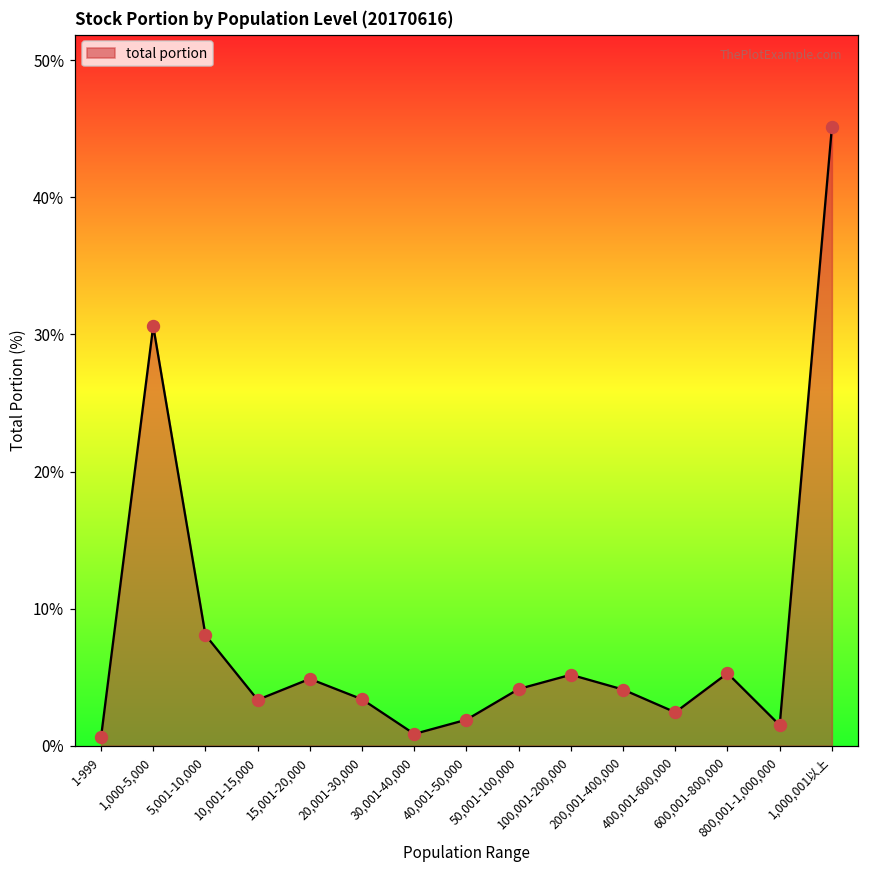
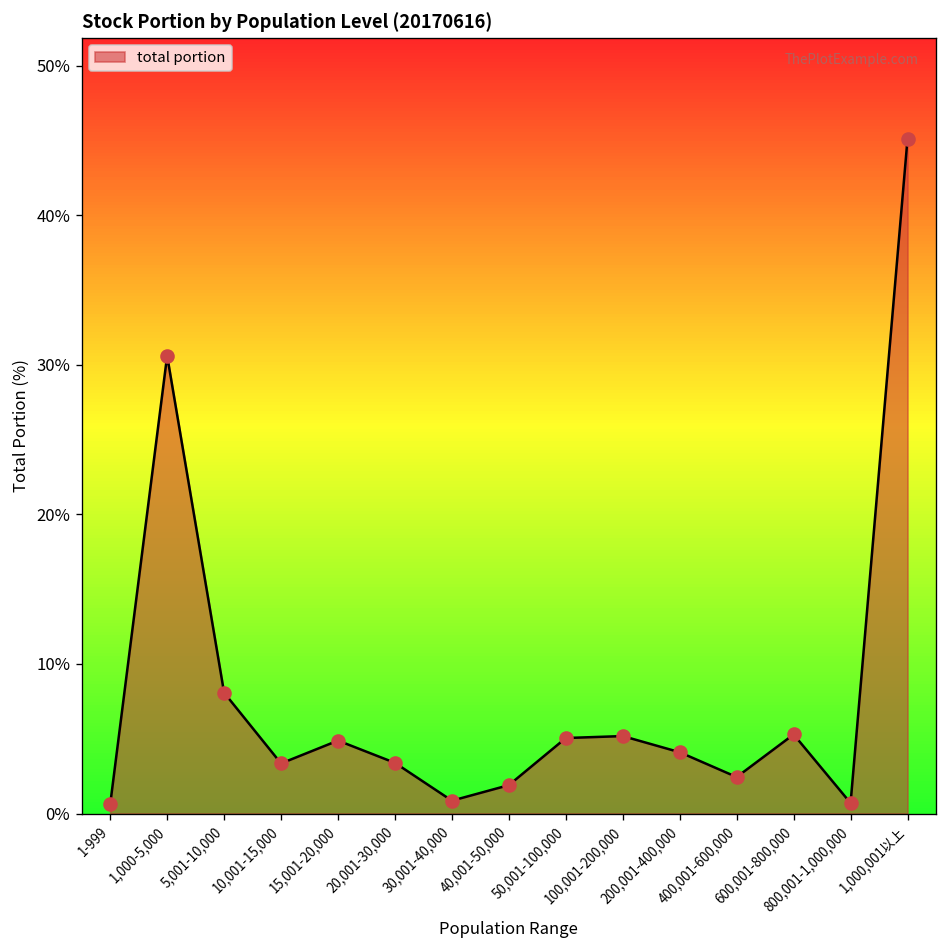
  {
    "1-999": "0.6%",
    "1,000-5,000": "30.6%",
    "5,001-10,000": "8.1%",
    "10,001-15,000": "3.4%",
    "15,001-20,000": "4.9%",
    "20,001-30,000": "3.4%",
    "30,001-40,000": "0.9%",
    "40,001-50,000": "1.9%",
-   "50,001-100,000": "4.1%",
+   "50,001-100,000": "5.1%",
    "100,001-200,000": "5.2%",
    "200,001-400,000": "4.1%",
    "400,001-600,000": "2.4%",
    "600,001-800,000": "5.3%",
-   "800,001-1,000,000": "1.5%",
+   "800,001-1,000,000": "0.7%",
    "1,000,001以上": "45.1%"
  }
